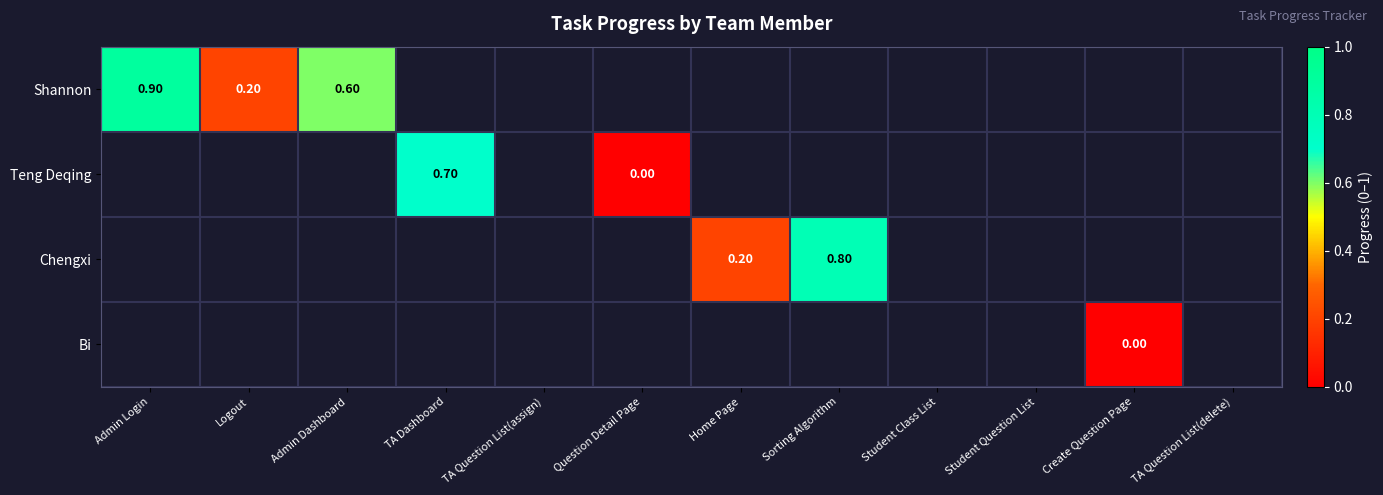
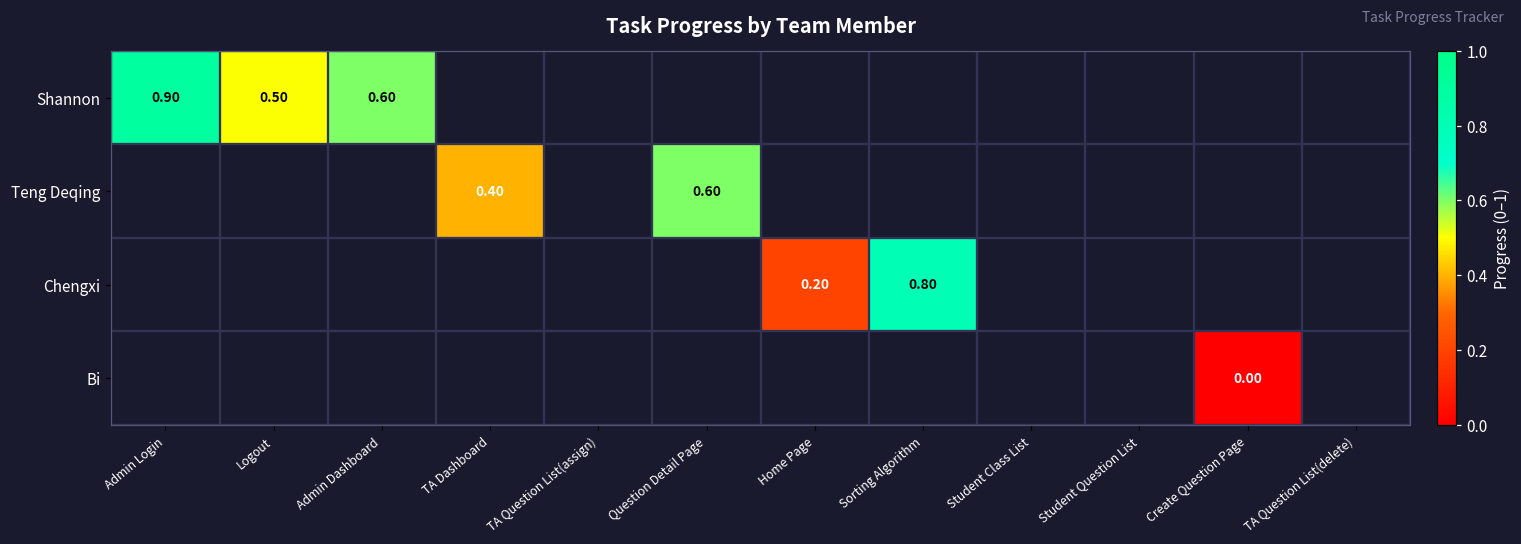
  {
    "Shannon": {
      "Admin Login": 0.90,
-     "Logout": 0.20,
+     "Logout": 0.50,
      "Admin Dashboard": 0.60
    },
    "Teng Deqing": {
-     "TA Dashboard": 0.70,
-     "Question Detail Page": 0.00
+     "TA Dashboard": 0.40,
+     "Question Detail Page": 0.60
    },
    "Chengxi": {
      "Home Page": 0.20,
      "Sorting Algorithm": 0.80
    },
    "Bi": {
      "Create Question Page": 0.00
    }
  }
